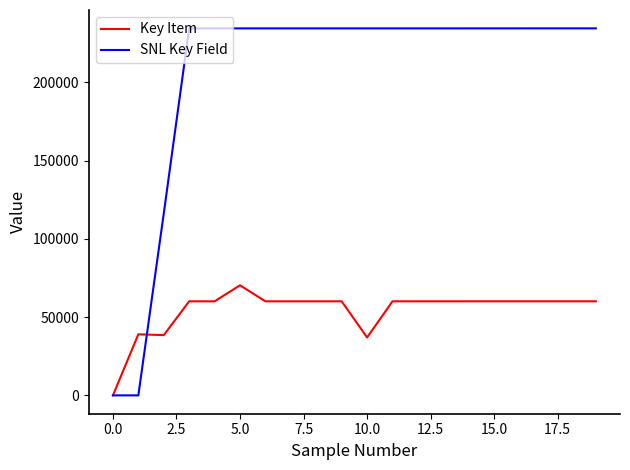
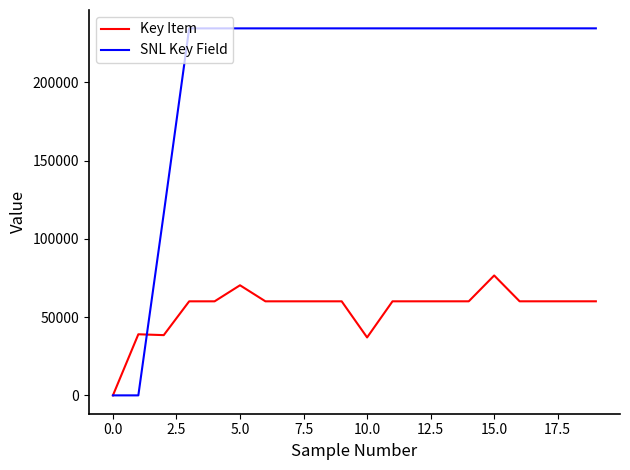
  {
    "Key Item": {
      "5.0": 70000,
      "10.0": 37000,
-     "15.0": 60000
+     "15.0": 77000
    },
    "SNL Key Field": {
      "5.0": 234000,
      "10.0": 234000,
      "15.0": 234000
    }
  }
